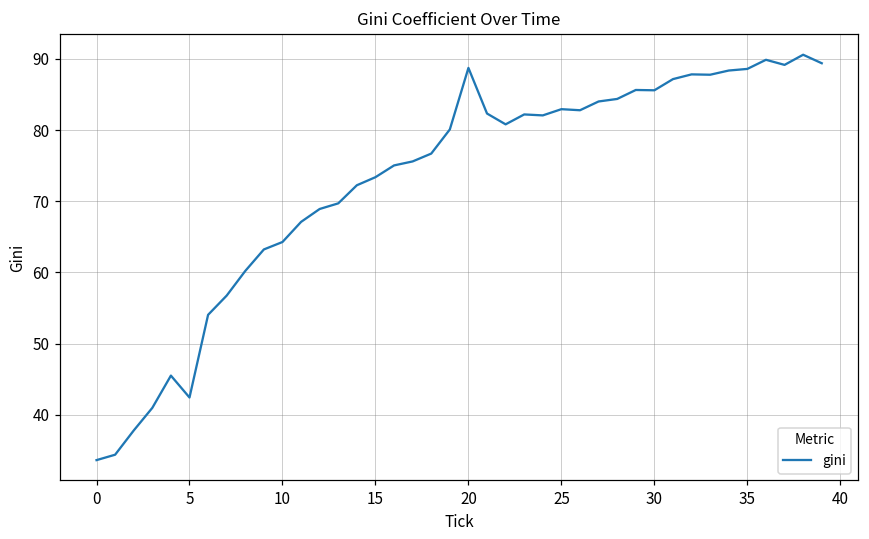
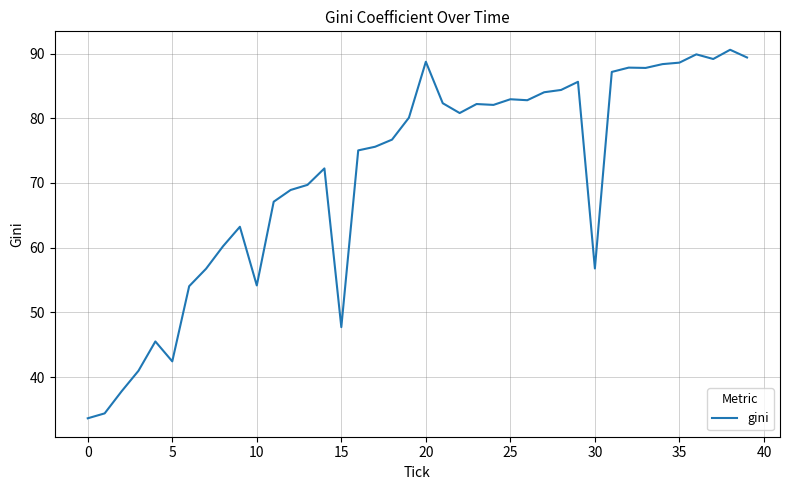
  {
    "0": 34,
    "5": 42,
-   "10": 64,
-   "15": 73,
+   "10": 54,
+   "15": 48,
    "20": 89,
    "25": 83,
-   "30": 86,
+   "30": 57,
    "35": 89
  }
